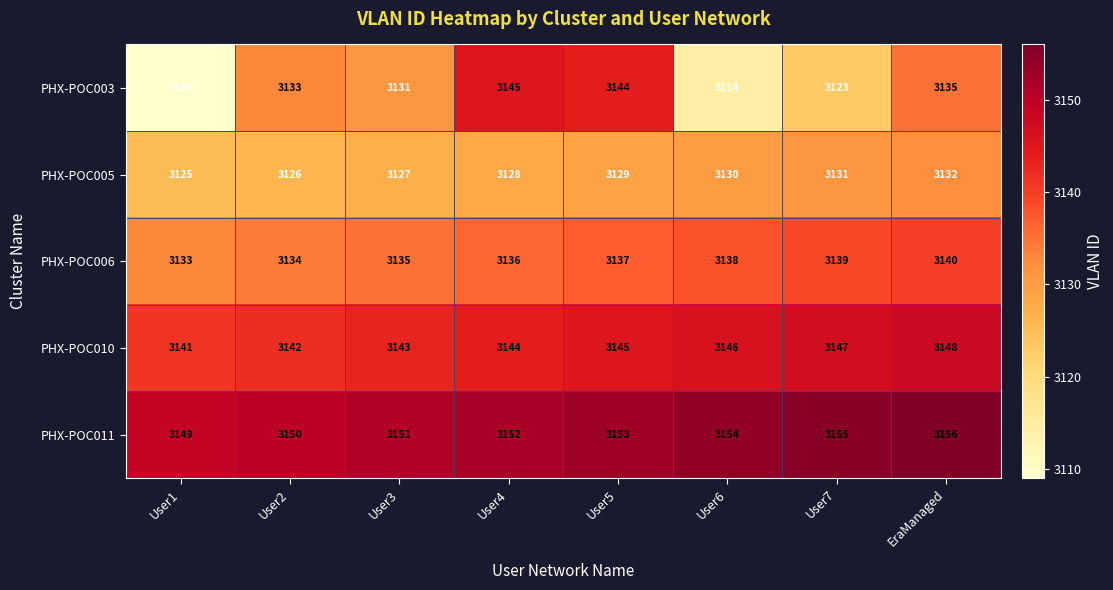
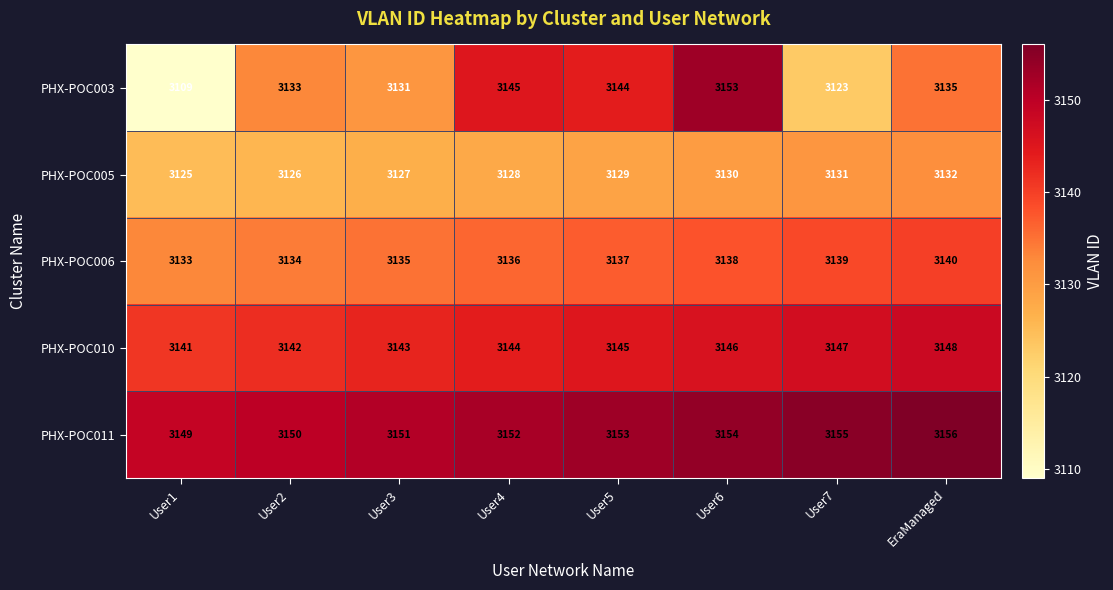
  {
    "PHX-POC003": {
      "User1": 3109,
      "User2": 3133,
      "User3": 3131,
      "User4": 3145,
      "User5": 3144,
-     "User6": 3114,
+     "User6": 3153,
      "User7": 3123,
      "EraManaged": 3135
    },
    "PHX-POC005": {
      "User1": 3125,
      "User2": 3126,
      "User3": 3127,
      "User4": 3128,
      "User5": 3129,
      "User6": 3130,
      "User7": 3131,
      "EraManaged": 3132
    },
    "PHX-POC006": {
      "User1": 3133,
      "User2": 3134,
      "User3": 3135,
      "User4": 3136,
      "User5": 3137,
      "User6": 3138,
      "User7": 3139,
      "EraManaged": 3140
    },
    "PHX-POC010": {
      "User1": 3141,
      "User2": 3142,
      "User3": 3143,
      "User4": 3144,
      "User5": 3145,
      "User6": 3146,
      "User7": 3147,
      "EraManaged": 3148
    },
    "PHX-POC011": {
      "User1": 3149,
      "User2": 3150,
      "User3": 3151,
      "User4": 3152,
      "User5": 3153,
      "User6": 3154,
      "User7": 3155,
      "EraManaged": 3156
    }
  }
